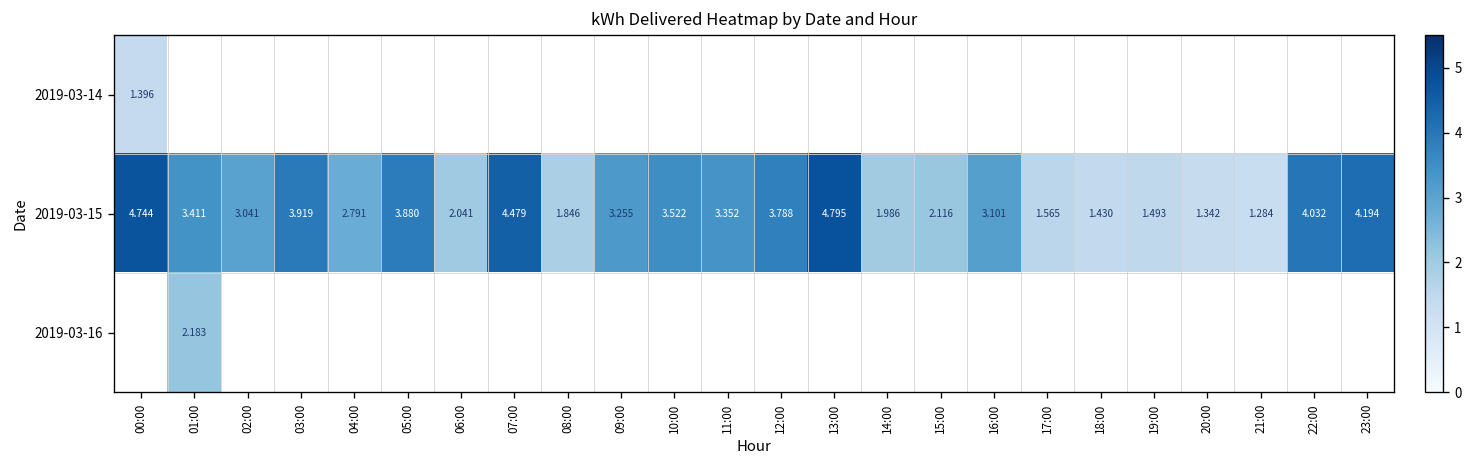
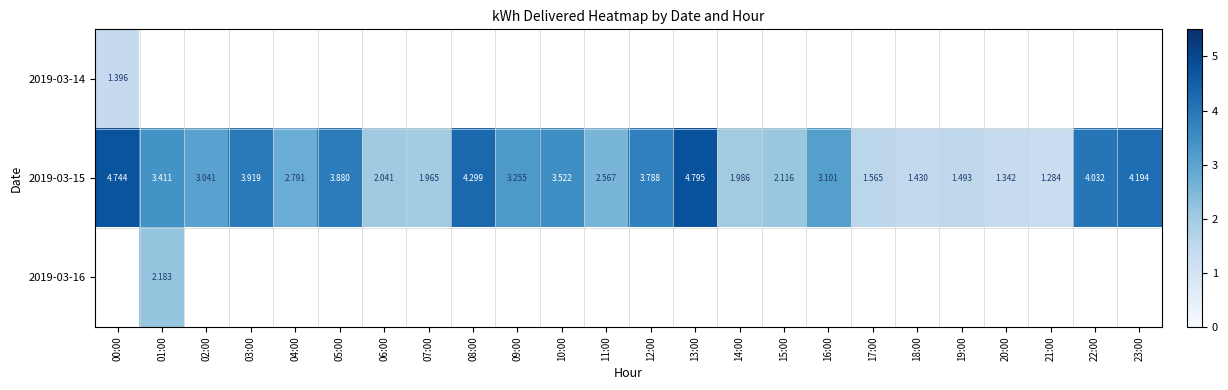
  {
    "2019-03-14": {
      "00:00": 1.396
    },
    "2019-03-15": {
      "00:00": 4.744,
      "01:00": 3.411,
      "02:00": 3.041,
      "03:00": 3.919,
      "04:00": 2.791,
      "05:00": 3.880,
      "06:00": 2.041,
-     "07:00": 4.479,
-     "08:00": 1.846,
+     "07:00": 1.965,
+     "08:00": 4.299,
      "09:00": 3.255,
      "10:00": 3.522,
-     "11:00": 3.352,
+     "11:00": 2.567,
      "12:00": 3.788,
      "13:00": 4.795,
      "14:00": 1.986,
      "15:00": 2.116,
      "16:00": 3.101,
      "17:00": 1.565,
      "18:00": 1.430,
      "19:00": 1.493,
      "20:00": 1.342,
      "21:00": 1.284,
      "22:00": 4.032,
      "23:00": 4.194
    },
    "2019-03-16": {
      "01:00": 2.183
    }
  }
